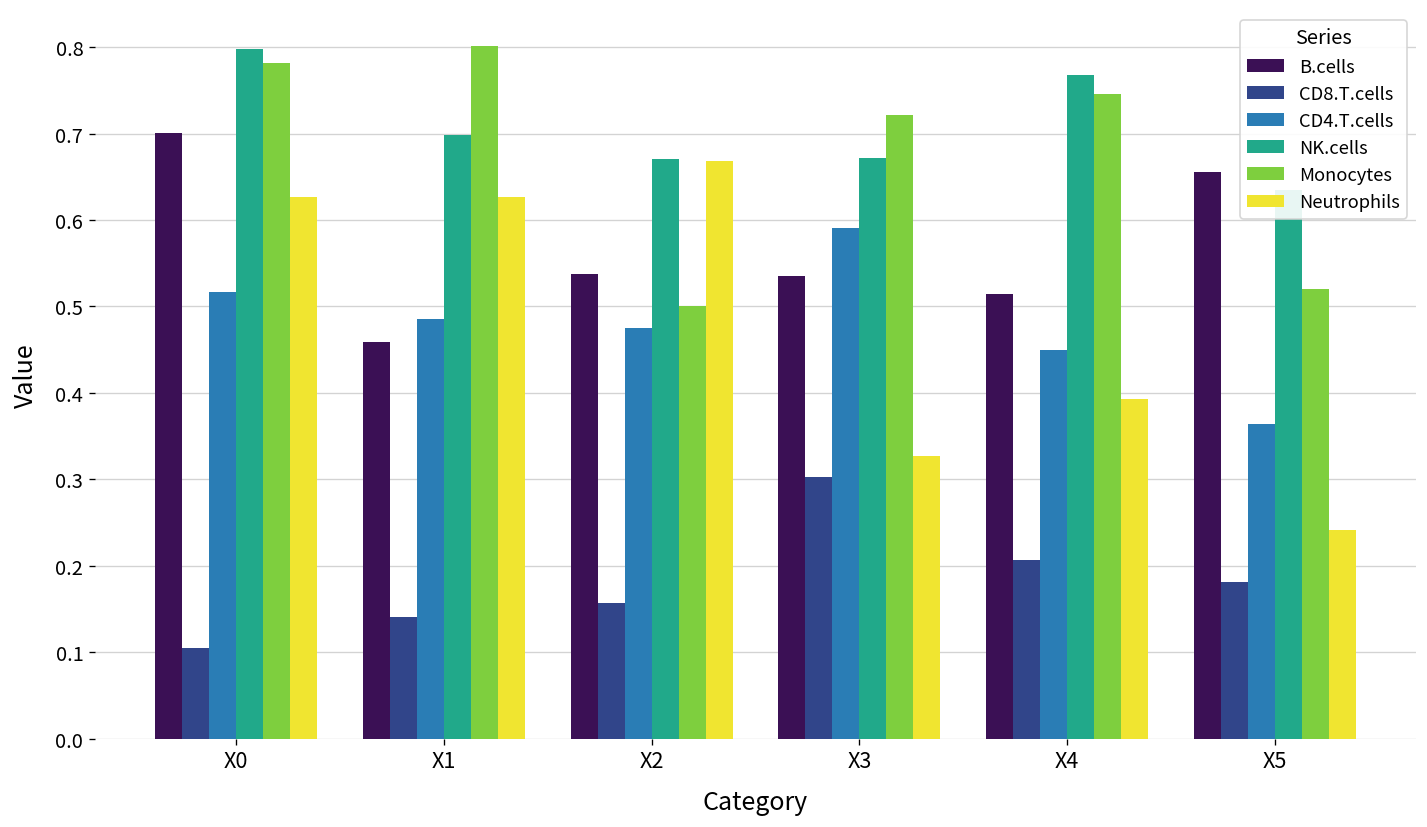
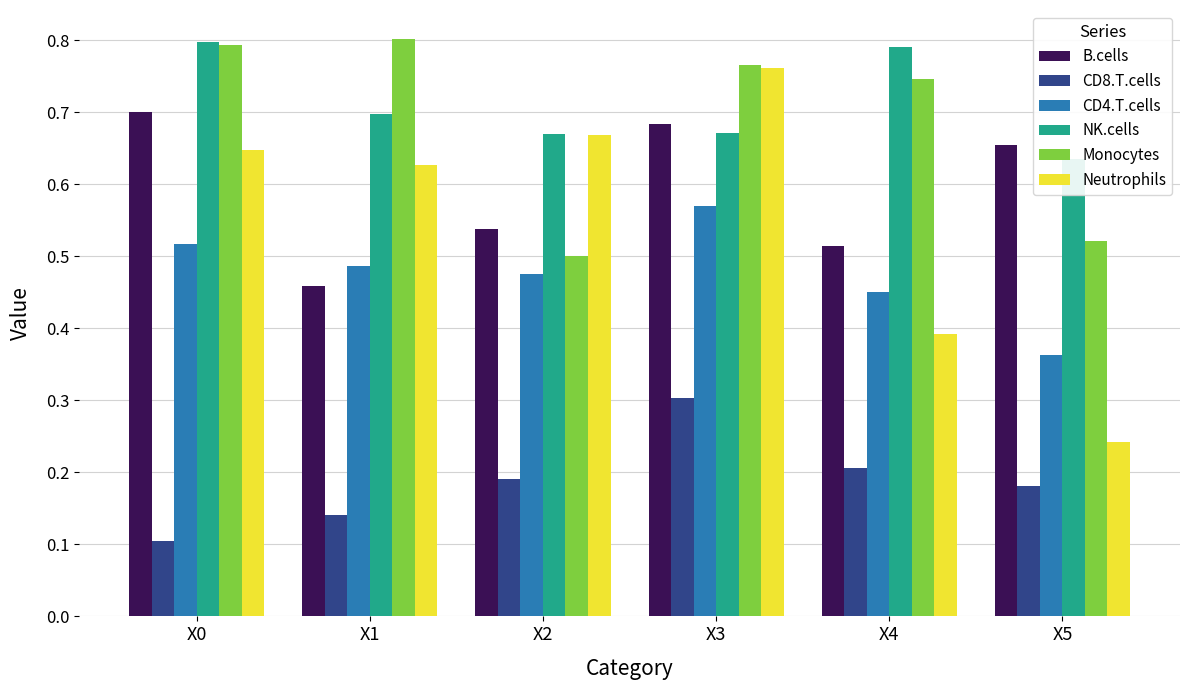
  {
    "B.cells": {
      "X0": 0.70,
      "X1": 0.46,
      "X2": 0.54,
-     "X3": 0.54,
+     "X3": 0.68,
      "X4": 0.51,
      "X5": 0.66
    },
    "CD8.T.cells": {
      "X0": 0.10,
      "X1": 0.14,
-     "X2": 0.16,
+     "X2": 0.19,
      "X3": 0.30,
      "X4": 0.21,
      "X5": 0.18
    },
    "CD4.T.cells": {
      "X0": 0.52,
      "X1": 0.49,
      "X2": 0.48,
-     "X3": 0.59,
+     "X3": 0.57,
      "X4": 0.45,
      "X5": 0.36
    },
    "NK.cells": {
      "X0": 0.80,
      "X1": 0.70,
      "X2": 0.67,
      "X3": 0.67,
-     "X4": 0.77
+     "X4": 0.79
    },
    "Monocytes": {
-     "X0": 0.78,
+     "X0": 0.79,
      "X1": 0.80,
      "X2": 0.50,
-     "X3": 0.72,
+     "X3": 0.77,
      "X4": 0.75,
      "X5": 0.52
    },
    "Neutrophils": {
-     "X0": 0.63,
+     "X0": 0.65,
      "X1": 0.63,
      "X2": 0.67,
-     "X3": 0.33,
+     "X3": 0.76,
      "X4": 0.39,
      "X5": 0.24
    }
  }
